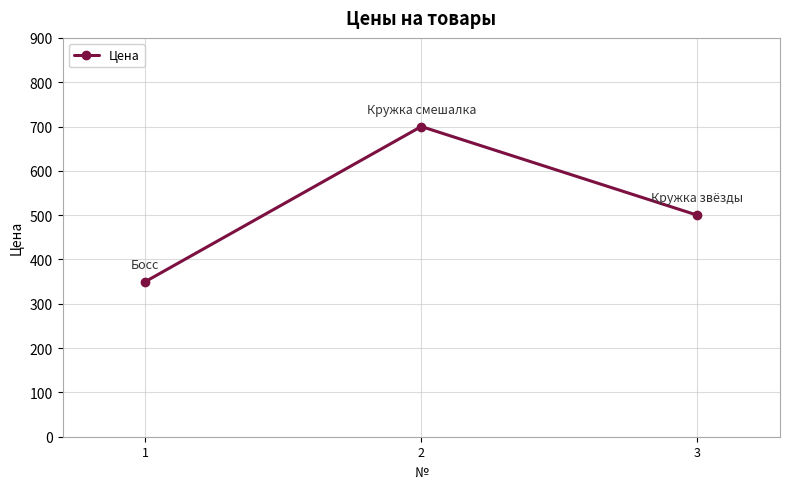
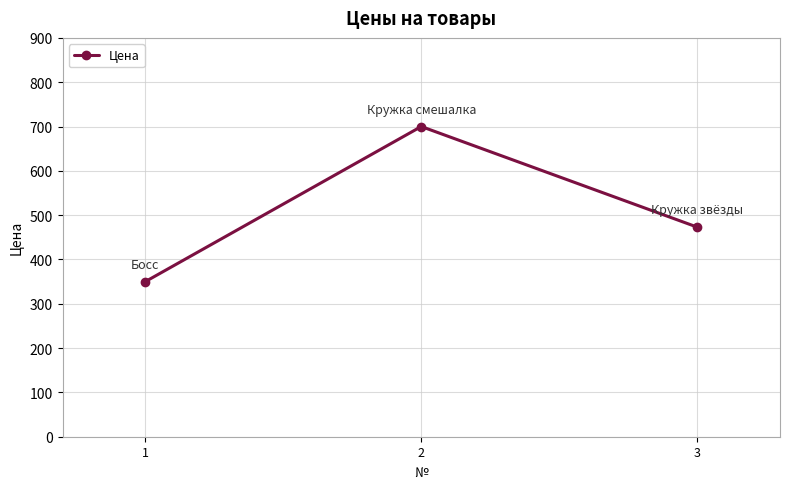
  {
    "1": 350,
    "2": 700,
-   "3": 500
+   "3": 470
  }
